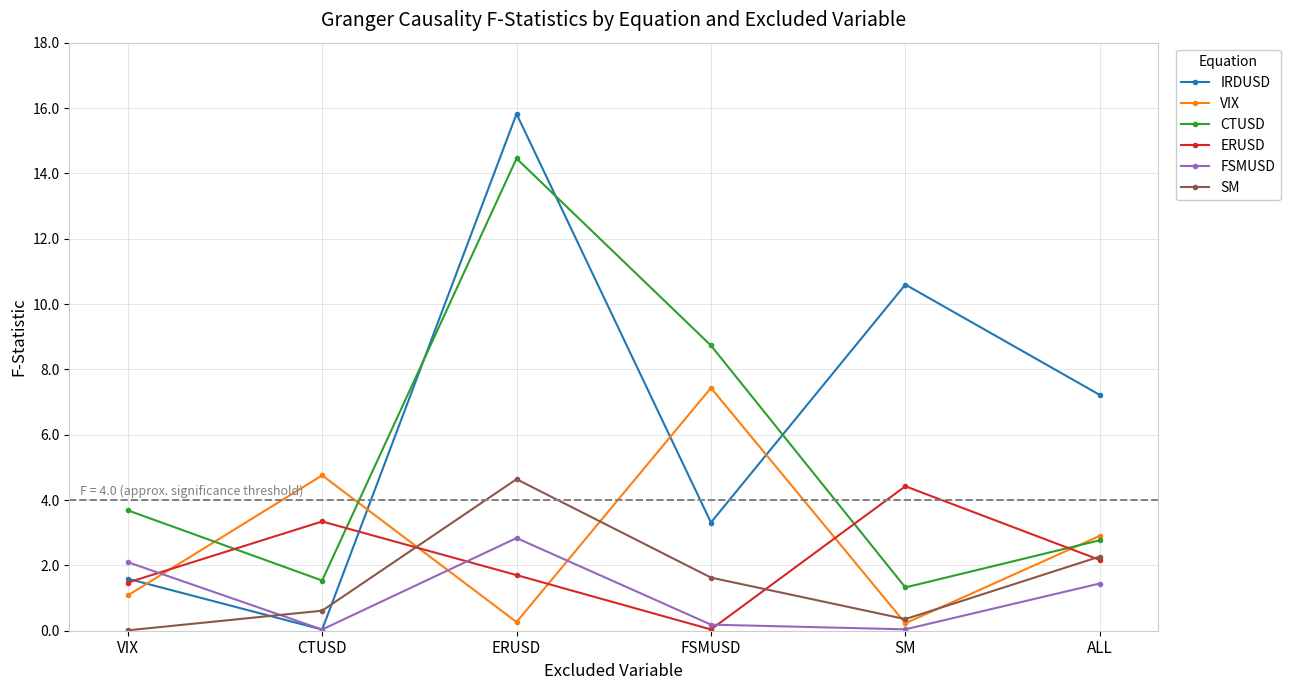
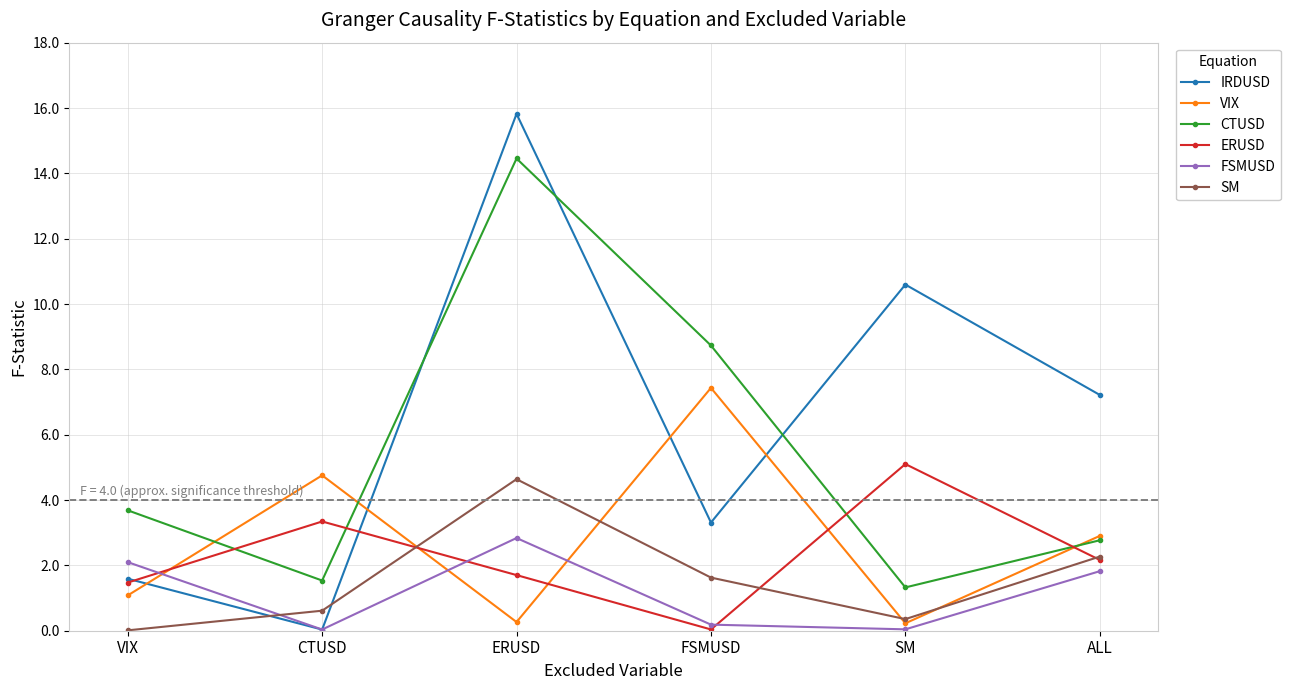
  {
    "IRDUSD": {
      "VIX": 1.6,
      "ERUSD": 15.8,
      "FSMUSD": 3.3,
      "SM": 10.6,
      "ALL": 7.2
    },
    "VIX": {
      "VIX": 1.1,
      "CTUSD": 4.8,
      "ERUSD": 0.3,
      "FSMUSD": 7.4,
      "SM": 0.2,
      "ALL": 2.9
    },
    "CTUSD": {
      "CTUSD": 1.5,
      "ERUSD": 14.5,
      "FSMUSD": 8.7,
      "SM": 1.3,
      "ALL": 2.8
    },
    "ERUSD": {
      "VIX": 1.5,
      "CTUSD": 3.3,
      "ERUSD": 1.7,
      "FSMUSD": 0.0,
-     "SM": 4.4,
+     "SM": 5.1,
      "ALL": 2.2
    },
    "FSMUSD": {
      "VIX": 2.1,
      "ERUSD": 2.8,
      "FSMUSD": 0.2,
      "SM": 0.0,
-     "ALL": 1.4
+     "ALL": 1.8
    },
    "SM": {
      "VIX": 0.0,
      "CTUSD": 0.6,
      "ERUSD": 4.6,
      "FSMUSD": 1.6,
      "SM": 0.4,
      "ALL": 2.3
    }
  }
